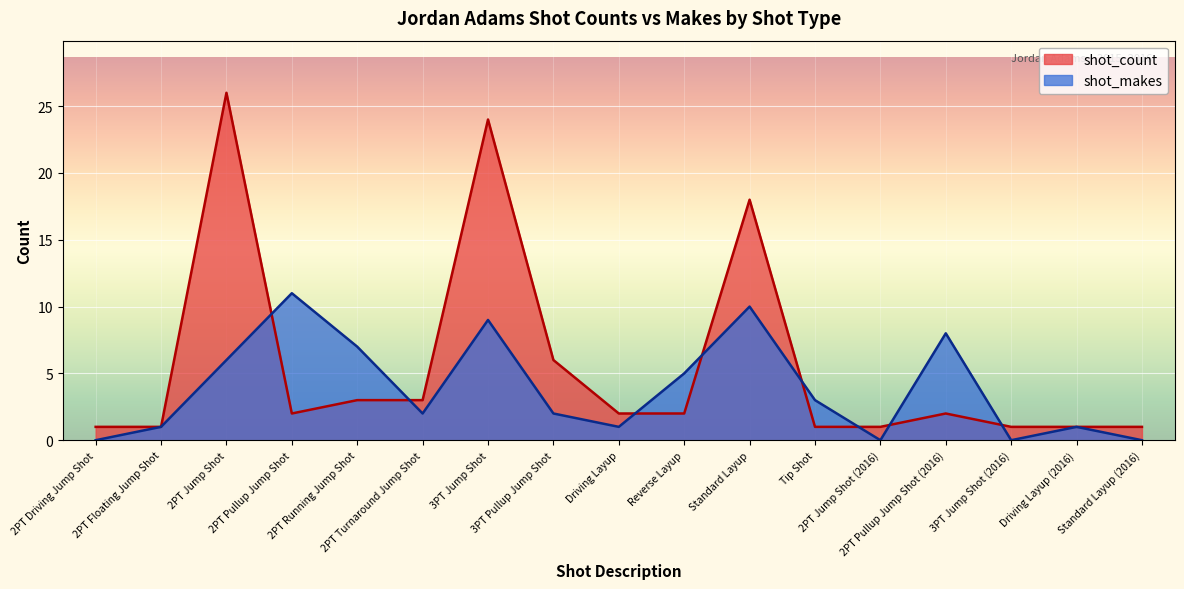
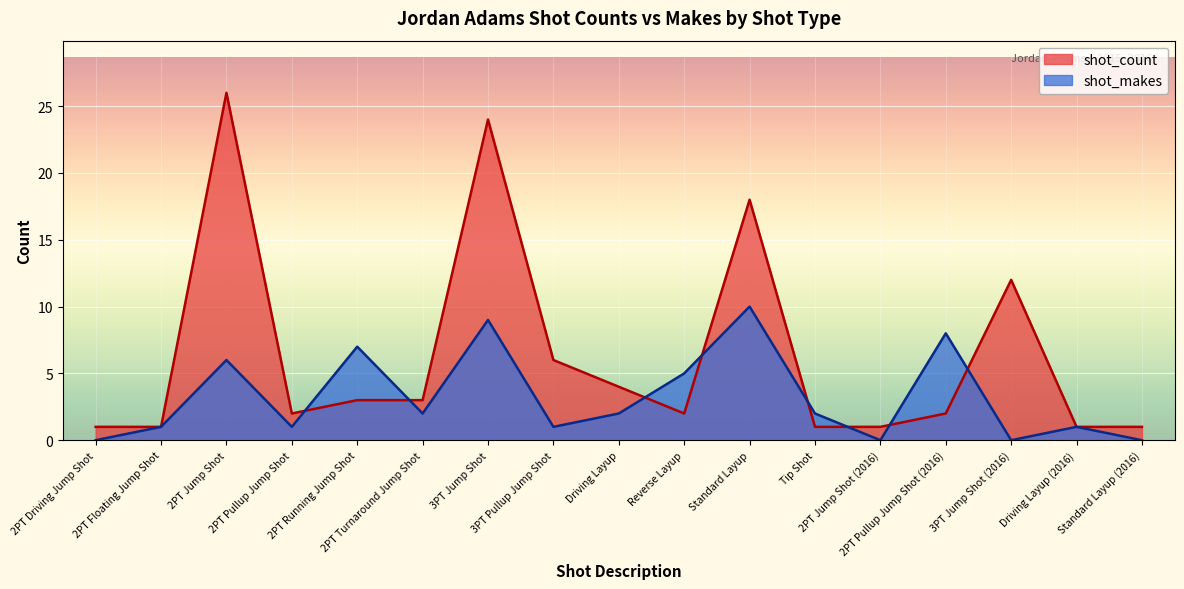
  {
    "shot_count": {
      "2PT Driving Jump Shot": 1,
      "2PT Jump Shot": 26,
      "2PT Pullup Jump Shot": 2,
      "2PT Running Jump Shot": 3,
      "2PT Turnaround Jump Shot": 3,
      "3PT Jump Shot": 24,
      "3PT Pullup Jump Shot": 6,
-     "Driving Layup": 2,
+     "Driving Layup": 4,
      "Reverse Layup": 2,
      "Standard Layup": 18,
      "Tip Shot": 1,
      "2PT Jump Shot (2016)": 1,
      "2PT Pullup Jump Shot (2016)": 2,
-     "3PT Jump Shot (2016)": 1,
+     "3PT Jump Shot (2016)": 12,
      "Standard Layup (2016)": 1
    },
    "shot_makes": {
      "2PT Driving Jump Shot": 0,
      "2PT Jump Shot": 6,
-     "2PT Pullup Jump Shot": 11,
+     "2PT Pullup Jump Shot": 1,
      "2PT Running Jump Shot": 7,
      "2PT Turnaround Jump Shot": 2,
      "3PT Jump Shot": 9,
-     "3PT Pullup Jump Shot": 2,
-     "Driving Layup": 1,
+     "3PT Pullup Jump Shot": 1,
+     "Driving Layup": 2,
      "Reverse Layup": 5,
      "Standard Layup": 10,
-     "Tip Shot": 3,
+     "Tip Shot": 2,
      "2PT Jump Shot (2016)": 0,
      "2PT Pullup Jump Shot (2016)": 8,
      "3PT Jump Shot (2016)": 0,
      "Standard Layup (2016)": 0
    }
  }
